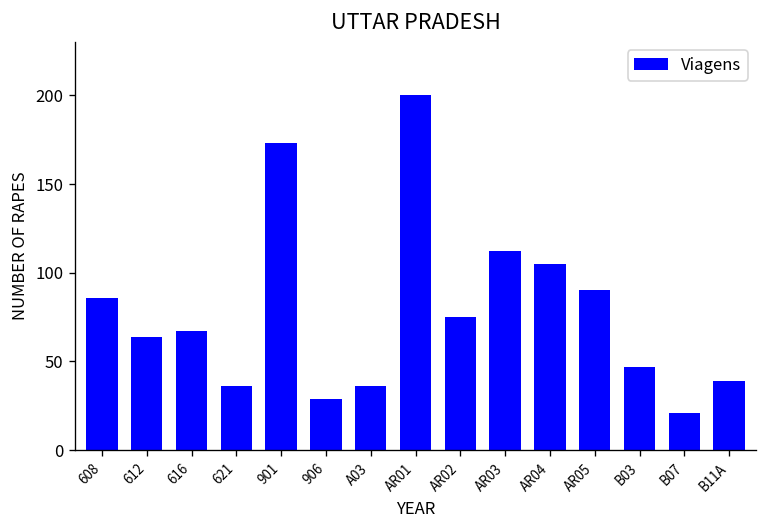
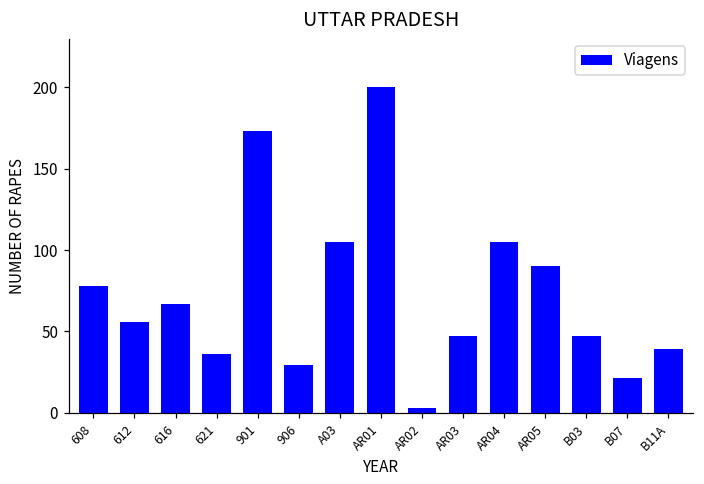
  {
-   "608": 86,
-   "612": 64,
+   "608": 78,
+   "612": 56,
    "616": 67,
    "621": 36,
    "901": 173,
    "906": 29,
-   "A03": 36,
+   "A03": 105,
    "AR01": 200,
-   "AR02": 75,
-   "AR03": 112,
+   "AR02": 3,
+   "AR03": 47,
    "AR04": 105,
    "AR05": 90,
    "B03": 47,
    "B07": 21,
    "B11A": 39
  }
